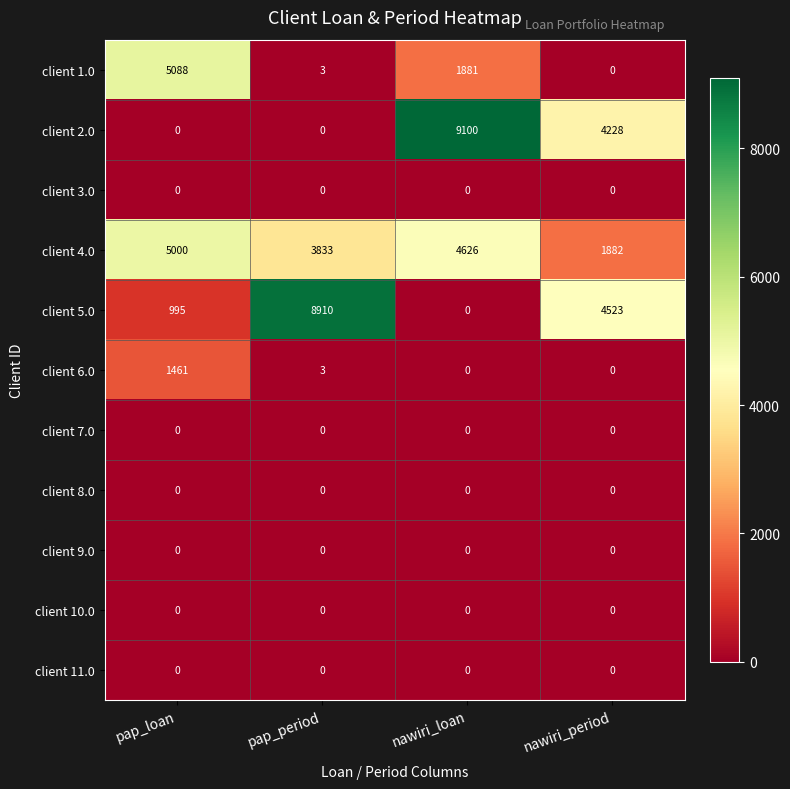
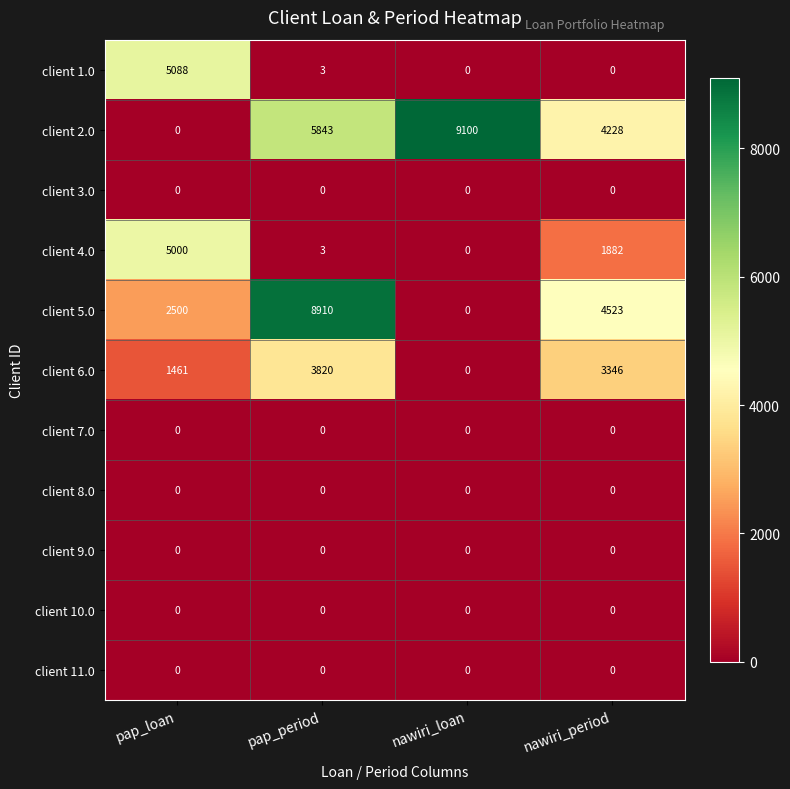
  {
    "client 1.0": {
      "pap_loan": 5088,
      "pap_period": 3,
-     "nawiri_loan": 1881,
+     "nawiri_loan": 0,
      "nawiri_period": 0
    },
    "client 2.0": {
      "pap_loan": 0,
-     "pap_period": 0,
+     "pap_period": 5843,
      "nawiri_loan": 9100,
      "nawiri_period": 4228
    },
    "client 3.0": {
      "pap_loan": 0,
      "pap_period": 0,
      "nawiri_loan": 0,
      "nawiri_period": 0
    },
    "client 4.0": {
      "pap_loan": 5000,
-     "pap_period": 3833,
-     "nawiri_loan": 4626,
+     "pap_period": 3,
+     "nawiri_loan": 0,
      "nawiri_period": 1882
    },
    "client 5.0": {
-     "pap_loan": 995,
+     "pap_loan": 2500,
      "pap_period": 8910,
      "nawiri_loan": 0,
      "nawiri_period": 4523
    },
    "client 6.0": {
      "pap_loan": 1461,
-     "pap_period": 3,
+     "pap_period": 3820,
      "nawiri_loan": 0,
-     "nawiri_period": 0
+     "nawiri_period": 3346
    },
    "client 7.0": {
      "pap_loan": 0,
      "pap_period": 0,
      "nawiri_loan": 0,
      "nawiri_period": 0
    },
    "client 8.0": {
      "pap_loan": 0,
      "pap_period": 0,
      "nawiri_loan": 0,
      "nawiri_period": 0
    },
    "client 9.0": {
      "pap_loan": 0,
      "pap_period": 0,
      "nawiri_loan": 0,
      "nawiri_period": 0
    },
    "client 10.0": {
      "pap_loan": 0,
      "pap_period": 0,
      "nawiri_loan": 0,
      "nawiri_period": 0
    },
    "client 11.0": {
      "pap_loan": 0,
      "pap_period": 0,
      "nawiri_loan": 0,
      "nawiri_period": 0
    }
  }
